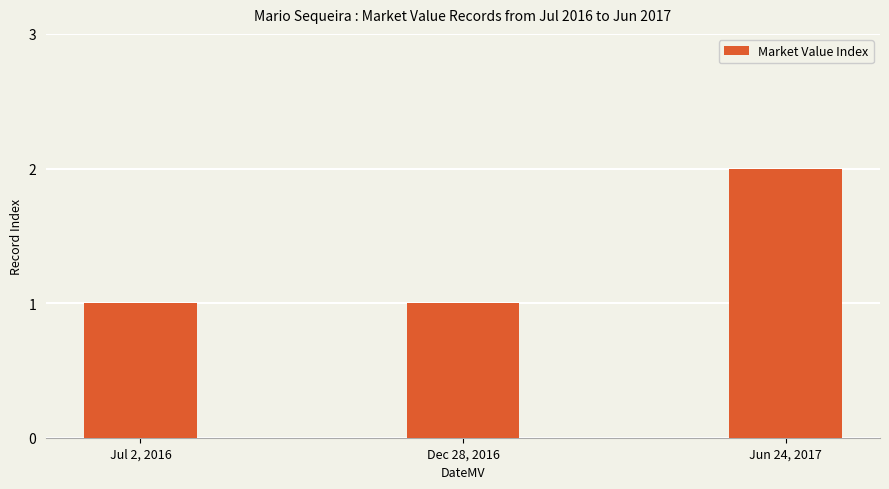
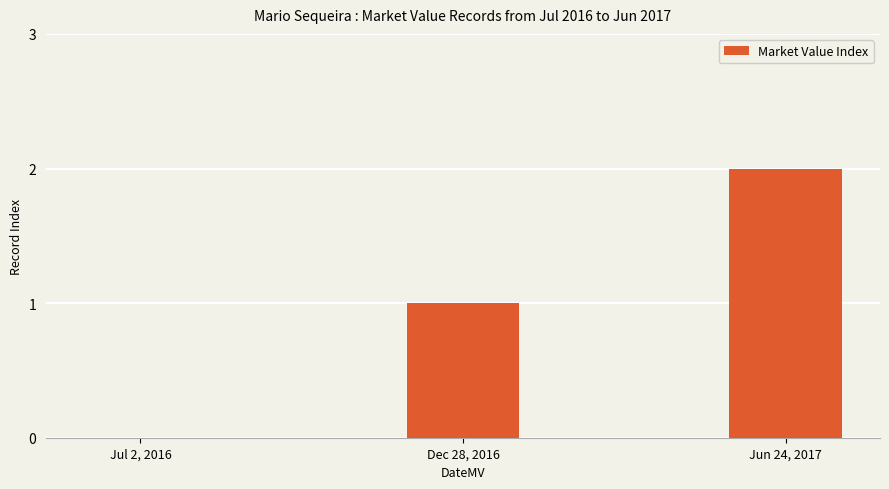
  {
-   "Jul 2, 2016": 1,
+   "Jul 2, 2016": 0,
    "Dec 28, 2016": 1,
    "Jun 24, 2017": 2
  }
